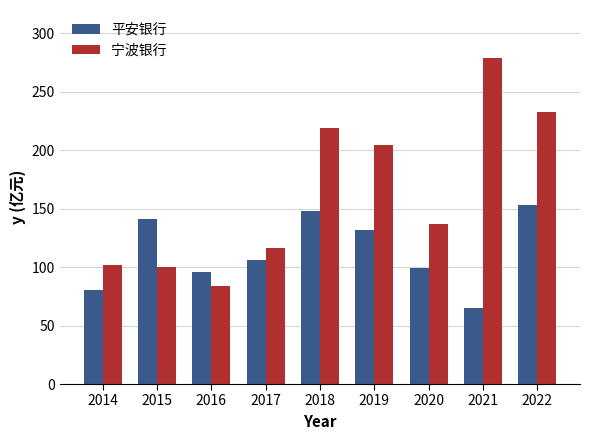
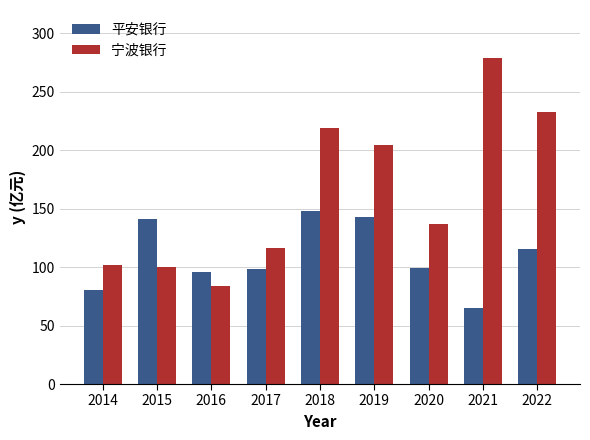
  {
    "平安银行": {
      "2014": 80,
      "2015": 141,
      "2016": 96,
-     "2017": 106,
+     "2017": 98,
      "2018": 148,
-     "2019": 132,
+     "2019": 143,
      "2020": 100,
      "2021": 65,
-     "2022": 153
+     "2022": 116
    },
    "宁波银行": {
      "2014": 101,
      "2015": 100,
      "2016": 84,
      "2017": 116,
      "2018": 219,
      "2019": 204,
      "2020": 137,
      "2021": 279,
      "2022": 233
    }
  }
